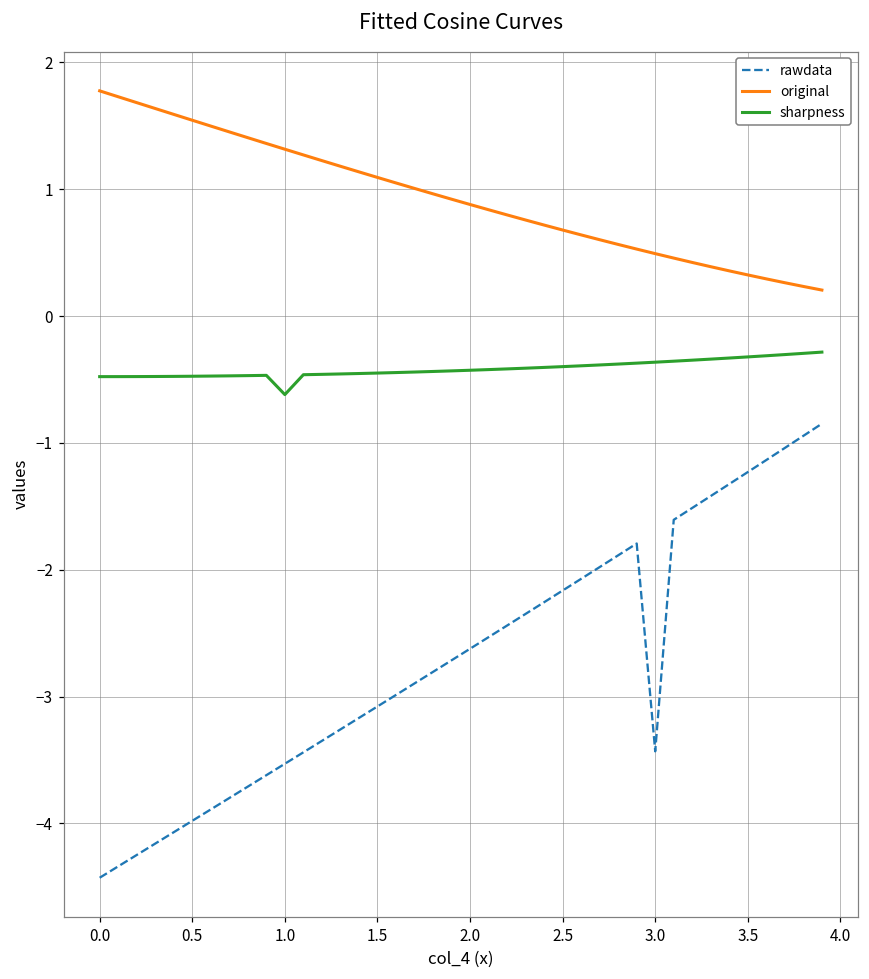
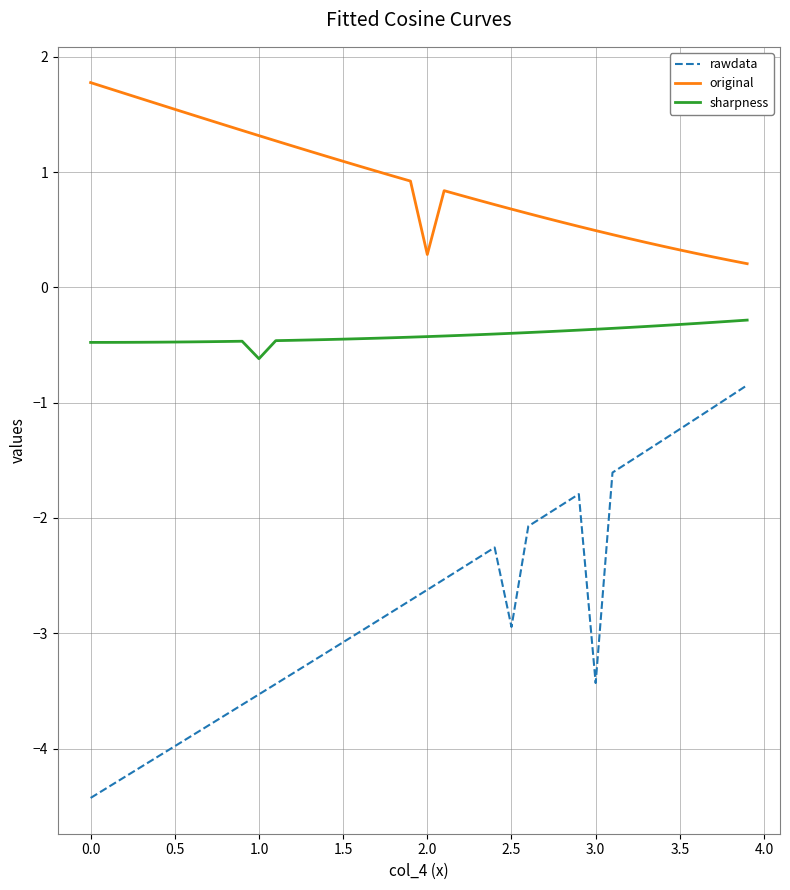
  {
    "rawdata": {
      "0.0": -4.43,
      "0.5": -3.98,
      "1.0": -3.53,
      "1.5": -3.08,
      "2.0": -2.62,
-     "2.5": -2.16,
+     "2.5": -2.95,
      "3.0": -3.43,
      "3.5": -1.23
    },
    "original": {
      "0.0": 1.78,
      "0.5": 1.54,
      "1.0": 1.32,
      "1.5": 1.09,
-     "2.0": 0.88,
+     "2.0": 0.28,
      "2.5": 0.68,
      "3.0": 0.49,
      "3.5": 0.32
    },
    "sharpness": {
      "0.0": -0.48,
      "0.5": -0.47,
      "1.0": -0.62,
      "1.5": -0.45,
      "2.0": -0.43,
      "2.5": -0.40,
      "3.0": -0.36,
      "3.5": -0.32
    }
  }
